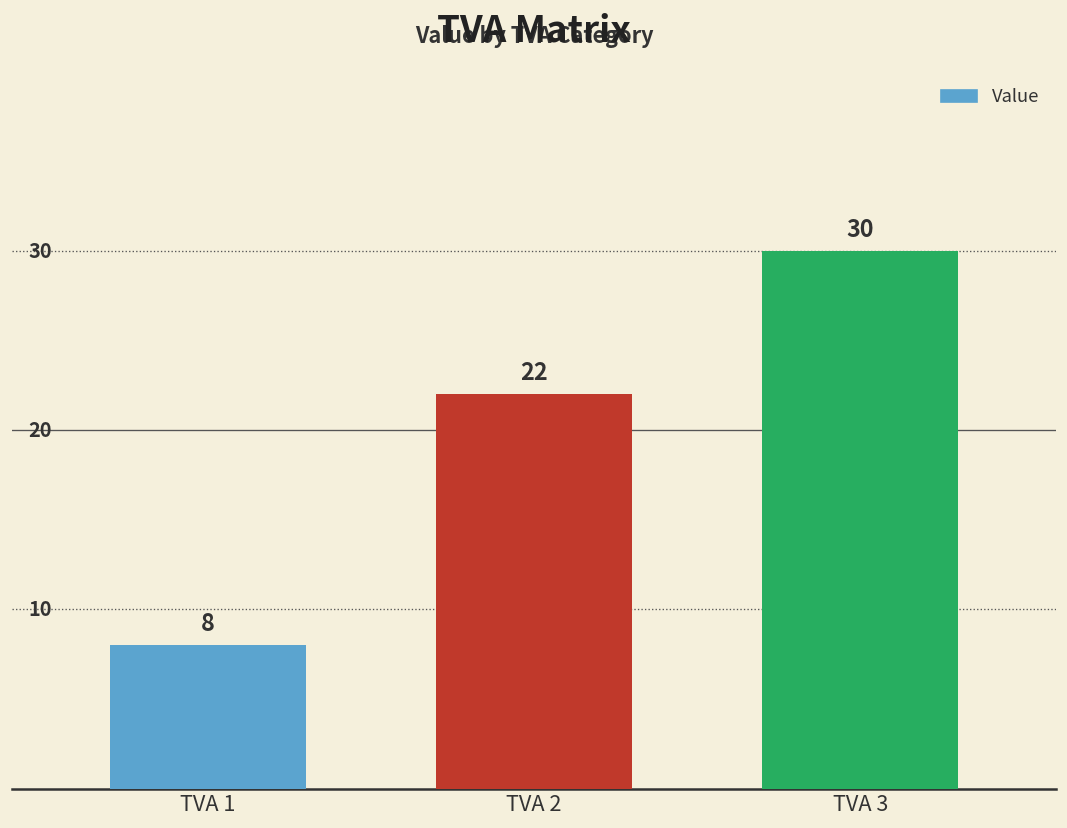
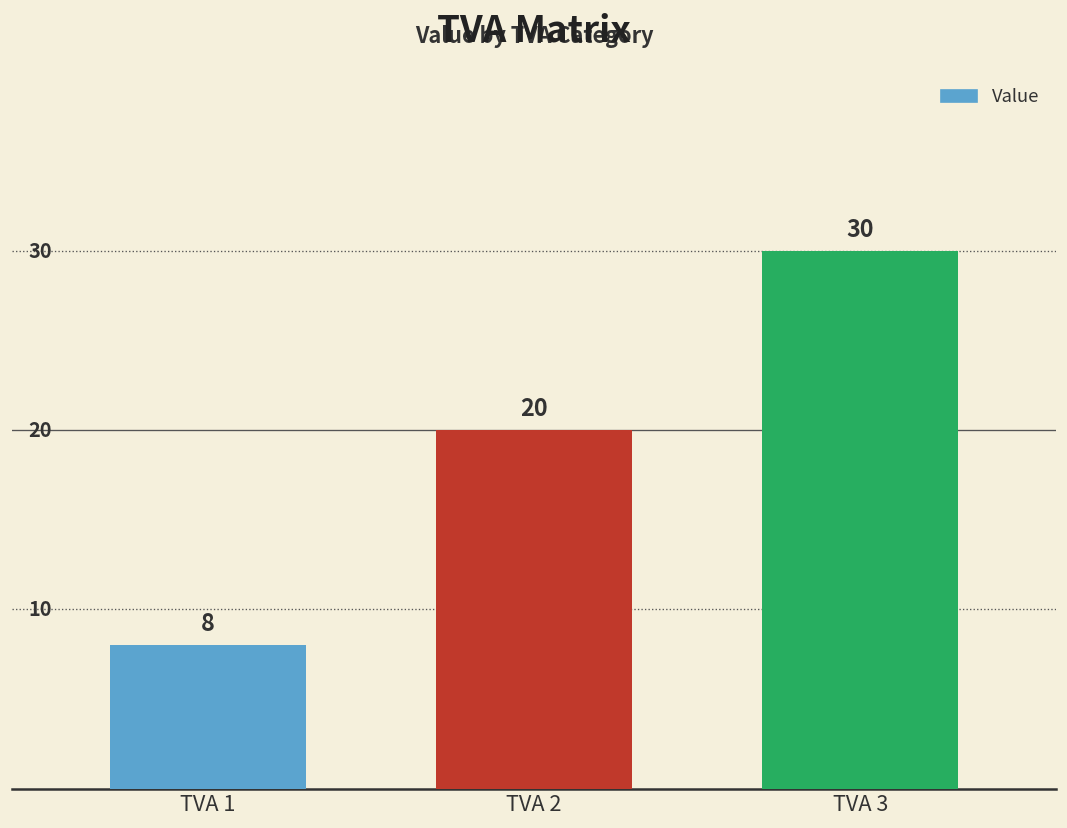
  {
    "TVA 1": 8,
-   "TVA 2": 22,
+   "TVA 2": 20,
    "TVA 3": 30
  }
